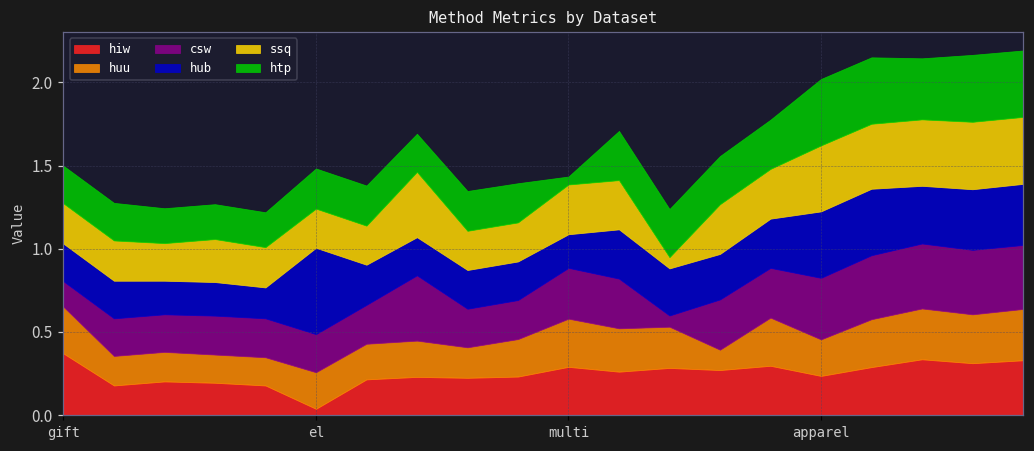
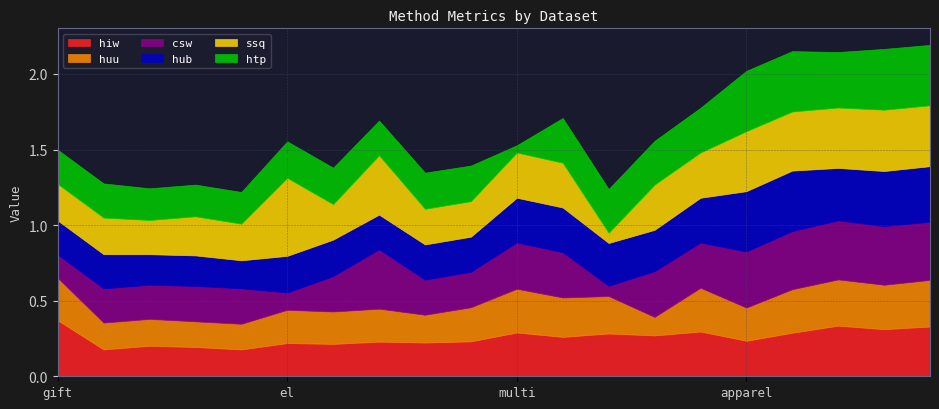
  {
    "hiw": {
      "gift": 0.37,
-     "el": 0.04,
+     "el": 0.22,
      "multi": 0.29,
      "apparel": 0.24
    },
    "huu": {
      "gift": 0.28,
      "el": 0.22,
      "multi": 0.29,
      "apparel": 0.22
    },
    "csw": {
      "gift": 0.15,
-     "el": 0.23,
+     "el": 0.11,
      "multi": 0.31,
      "apparel": 0.37
    },
    "hub": {
      "gift": 0.23,
-     "el": 0.52,
-     "multi": 0.20,
+     "el": 0.24,
+     "multi": 0.30,
      "apparel": 0.40
    },
    "ssq": {
      "gift": 0.24,
-     "el": 0.24,
+     "el": 0.52,
      "multi": 0.30,
      "apparel": 0.40
    },
    "htp": {
      "gift": 0.23,
      "el": 0.24,
      "multi": 0.05,
      "apparel": 0.40
    }
  }
